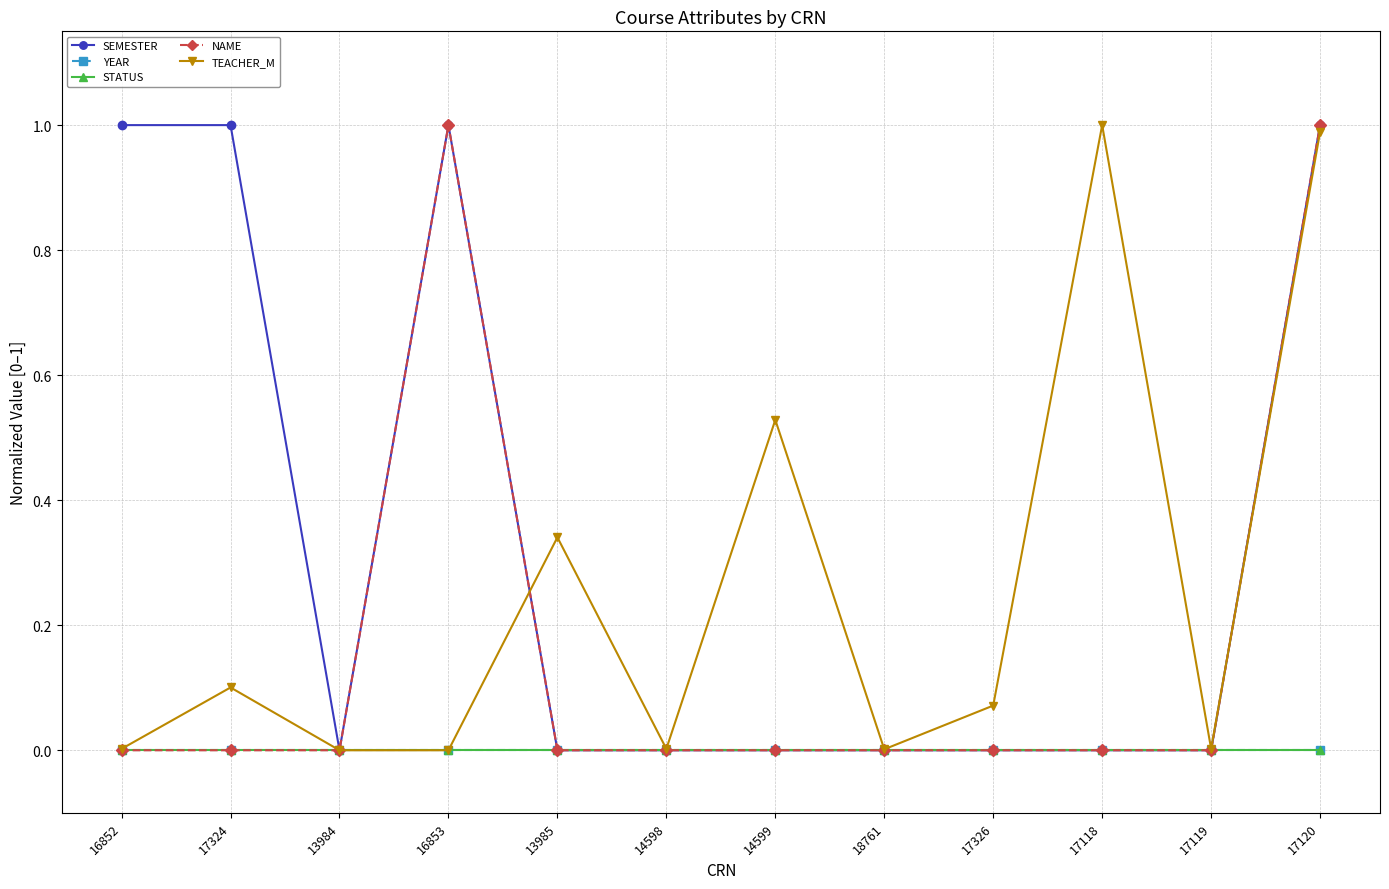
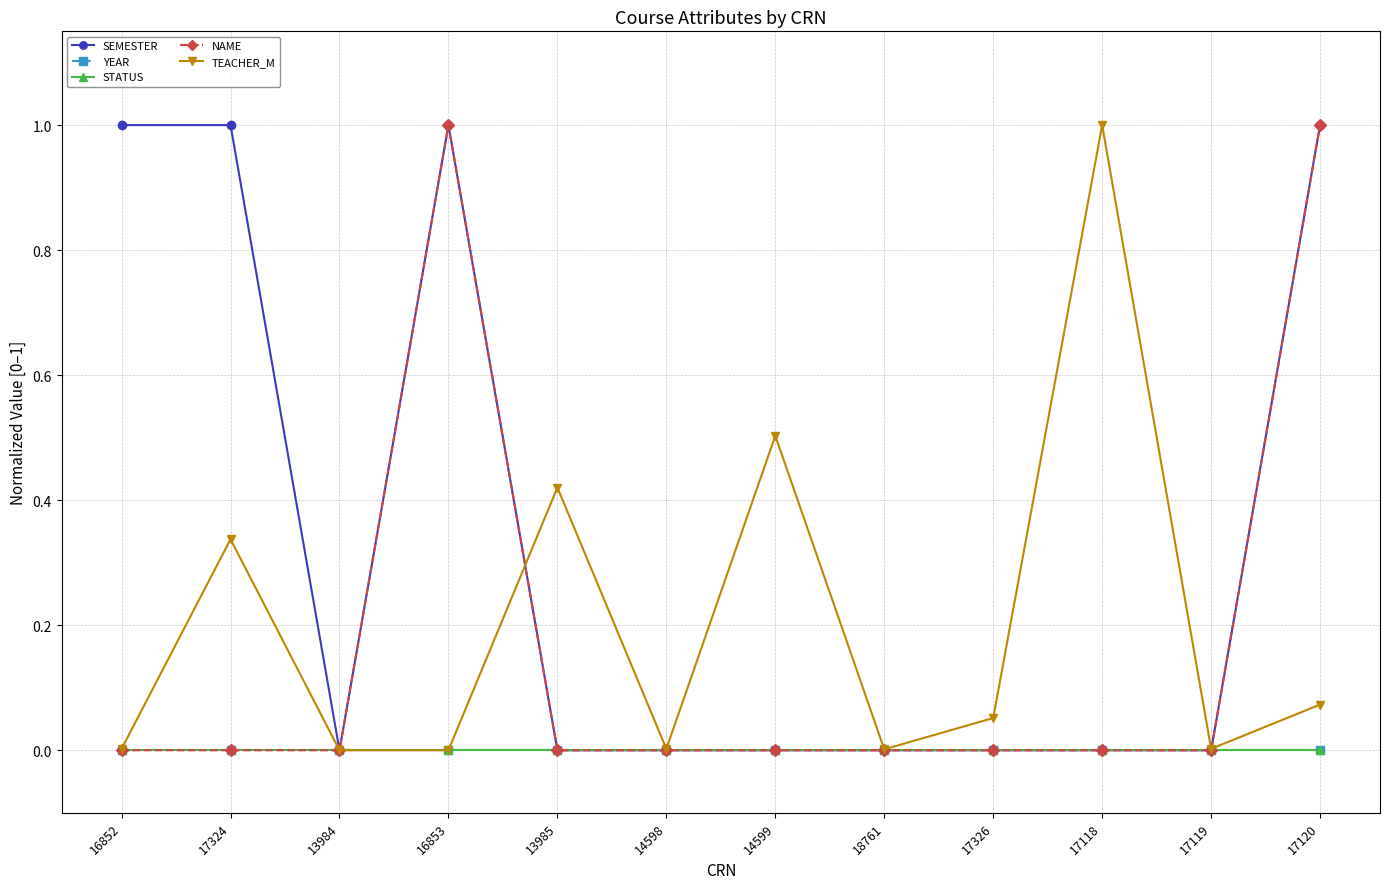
  {
    "SEMESTER": {
      "16852": 1.00,
      "17324": 1.00
    },
    "STATUS": {
      "17120": 0.00
    },
    "TEACHER_M": {
-     "17324": 0.10,
-     "13985": 0.34,
-     "14599": 0.53,
-     "17326": 0.07,
+     "17324": 0.34,
+     "13985": 0.42,
+     "14599": 0.50,
+     "17326": 0.05,
      "17118": 1.00,
-     "17120": 0.99
+     "17120": 0.07
    }
  }
